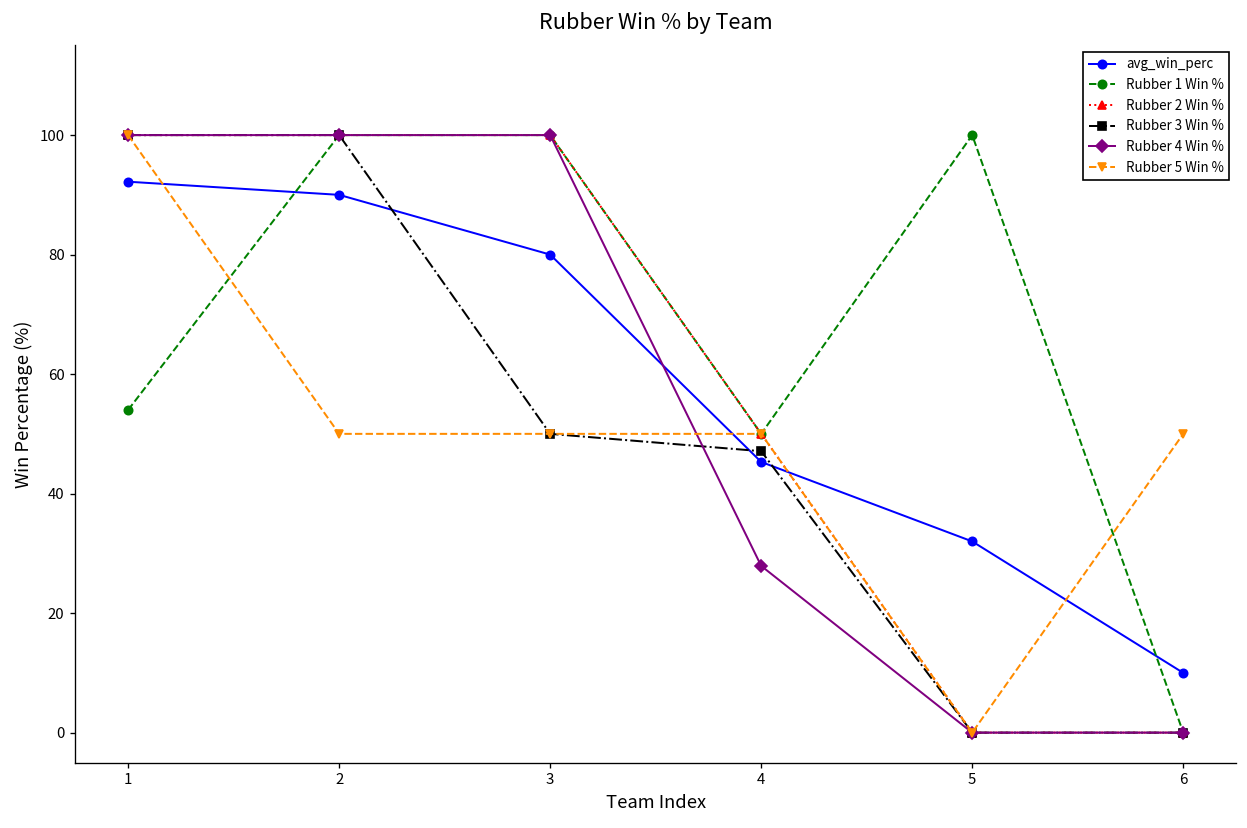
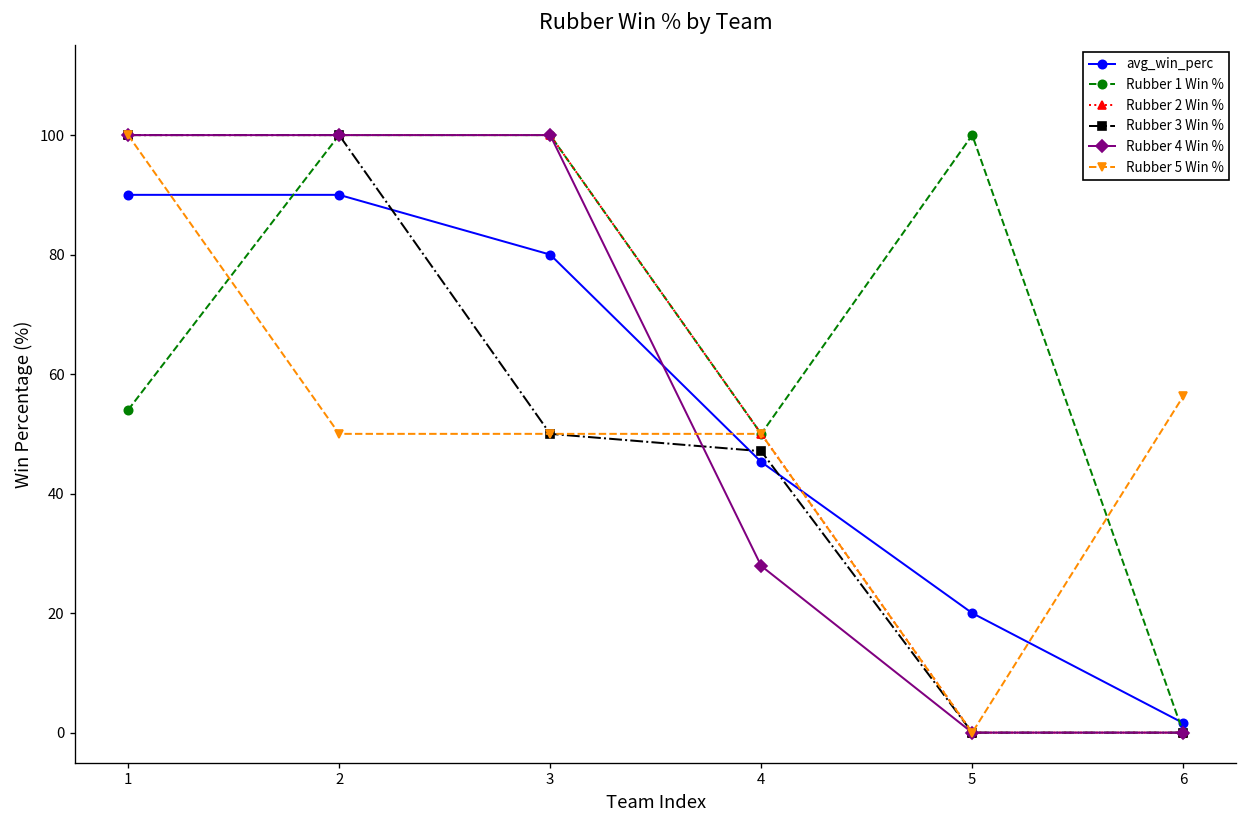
  {
    "avg_win_perc": {
-     "1": 92,
+     "1": 90,
      "2": 90,
      "3": 80,
      "4": 45,
-     "5": 32,
-     "6": 10
+     "5": 20,
+     "6": 2
    },
    "Rubber 1 Win %": {
      "1": 54,
      "5": 100
    },
    "Rubber 3 Win %": {
      "4": 47
    },
    "Rubber 4 Win %": {
      "4": 28
    },
    "Rubber 5 Win %": {
      "2": 50,
-     "6": 50
+     "6": 56
    }
  }
